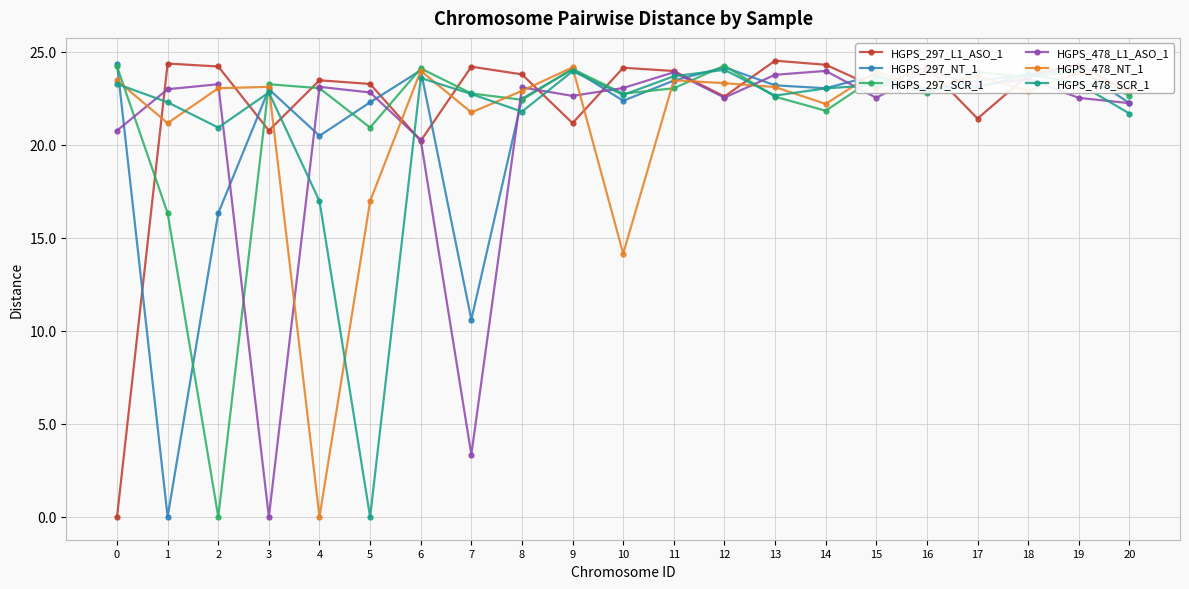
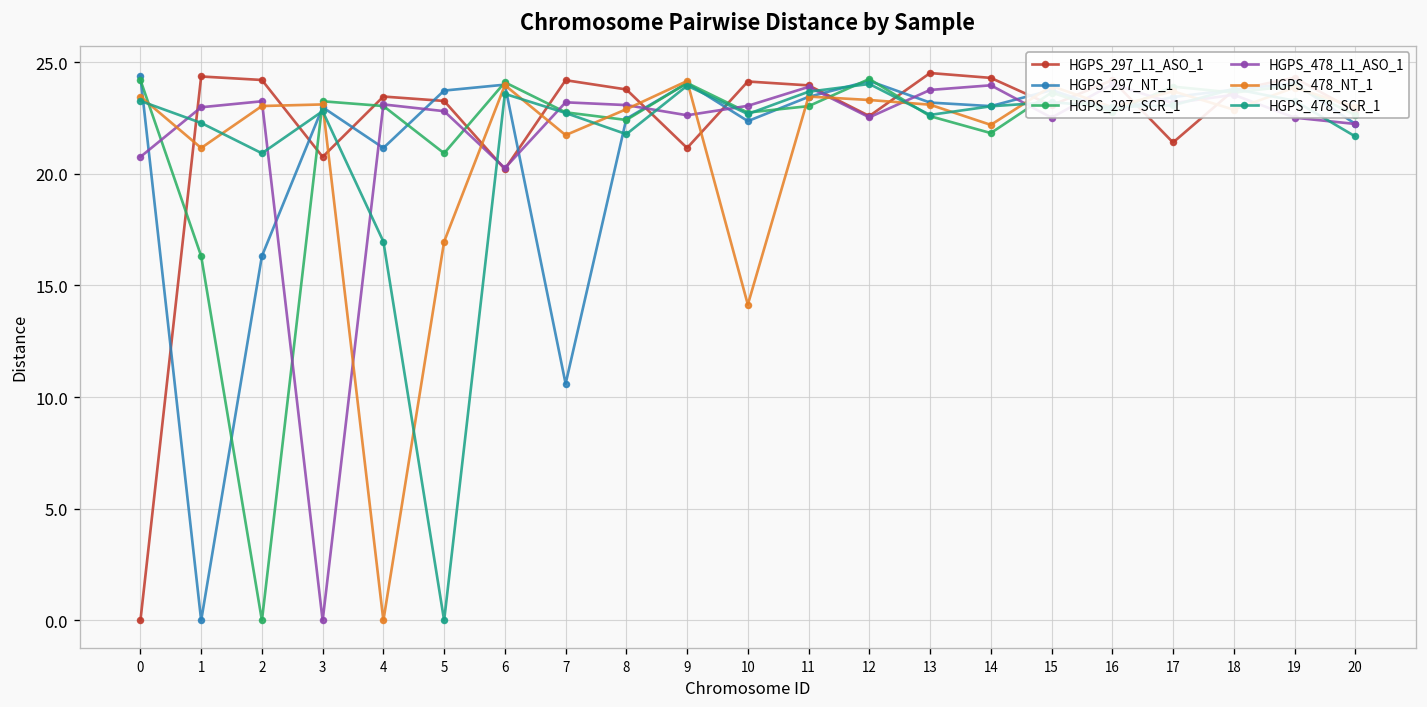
  {
    "HGPS_297_L1_ASO_1": {
      "0": 0.0,
      "1": 24.4,
      "2": 24.2,
      "3": 20.8,
      "4": 23.5,
      "5": 23.3,
      "7": 24.2,
      "8": 23.8,
      "9": 21.2,
      "10": 24.1,
      "13": 24.5,
      "14": 24.3,
      "17": 21.4
    },
    "HGPS_297_NT_1": {
      "0": 24.4,
      "1": 0.0,
      "2": 16.3,
-     "4": 20.5,
-     "5": 22.3,
+     "4": 21.2,
+     "5": 23.7,
      "7": 10.6,
      "10": 22.4
    },
    "HGPS_478_L1_ASO_1": {
      "0": 20.8,
      "1": 23.0,
      "2": 23.2,
      "3": 0.0,
      "5": 22.8,
-     "7": 3.3,
+     "7": 23.2,
      "8": 23.1,
      "9": 22.6,
      "10": 23.0,
      "13": 23.7,
      "14": 24.0,
      "15": 22.5,
      "19": 22.5
    },
    "HGPS_478_NT_1": {
      "0": 23.5,
      "1": 21.2,
      "2": 23.0,
      "4": 0.0,
      "5": 17.0,
      "7": 21.7,
      "8": 22.9,
      "10": 14.1,
      "12": 23.3,
      "14": 22.2
    }
  }
